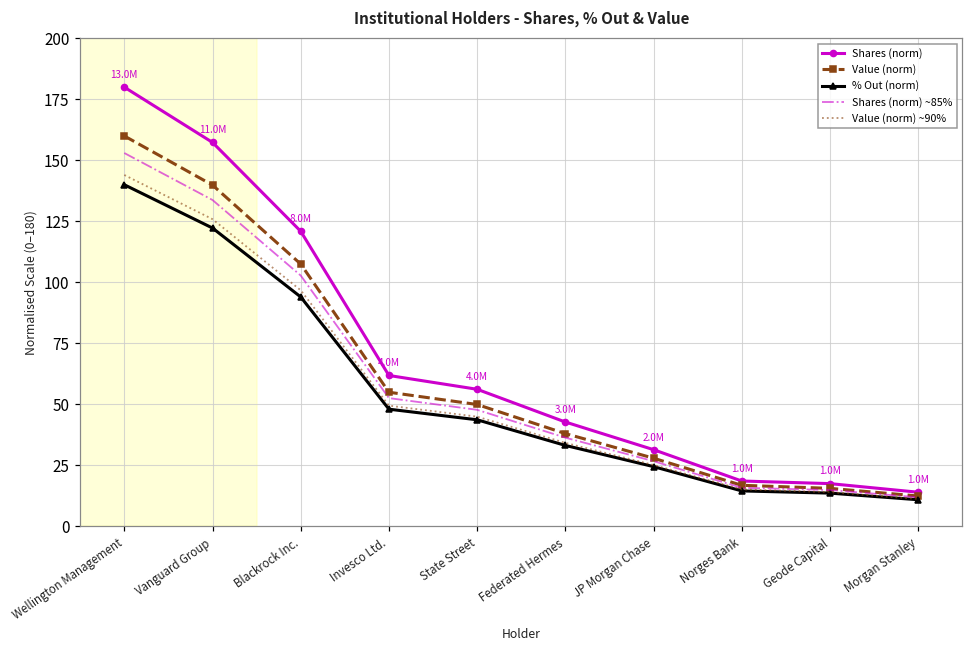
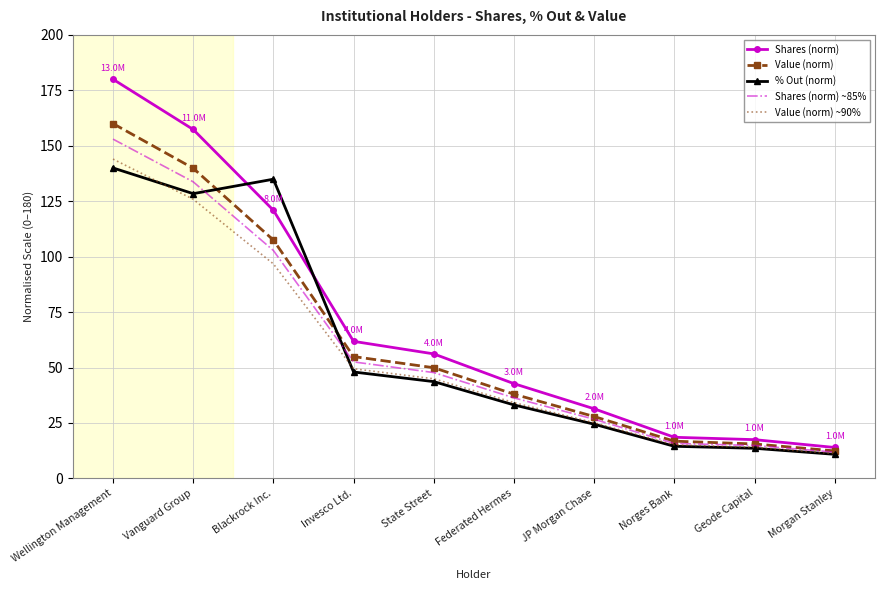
  {
    "% Out (norm)": {
      "Wellington Management": 140,
-     "Vanguard Group": 122,
-     "Blackrock Inc.": 94,
+     "Vanguard Group": 128,
+     "Blackrock Inc.": 135,
      "Invesco Ltd.": 48,
      "State Street": 44
    }
  }
